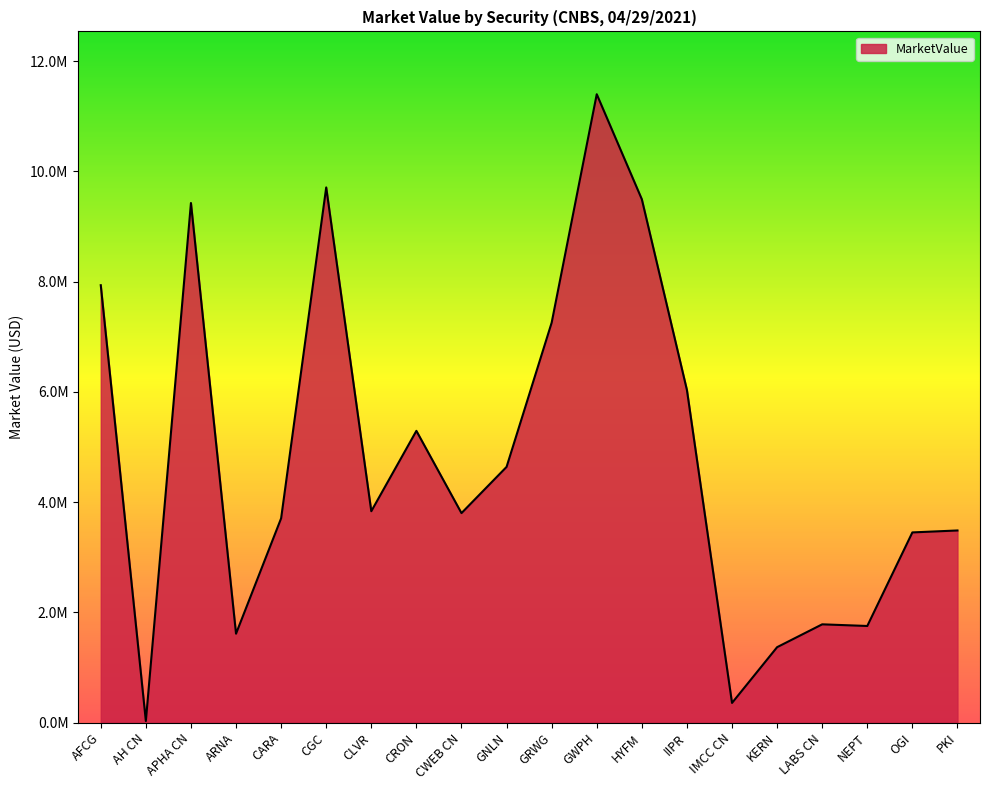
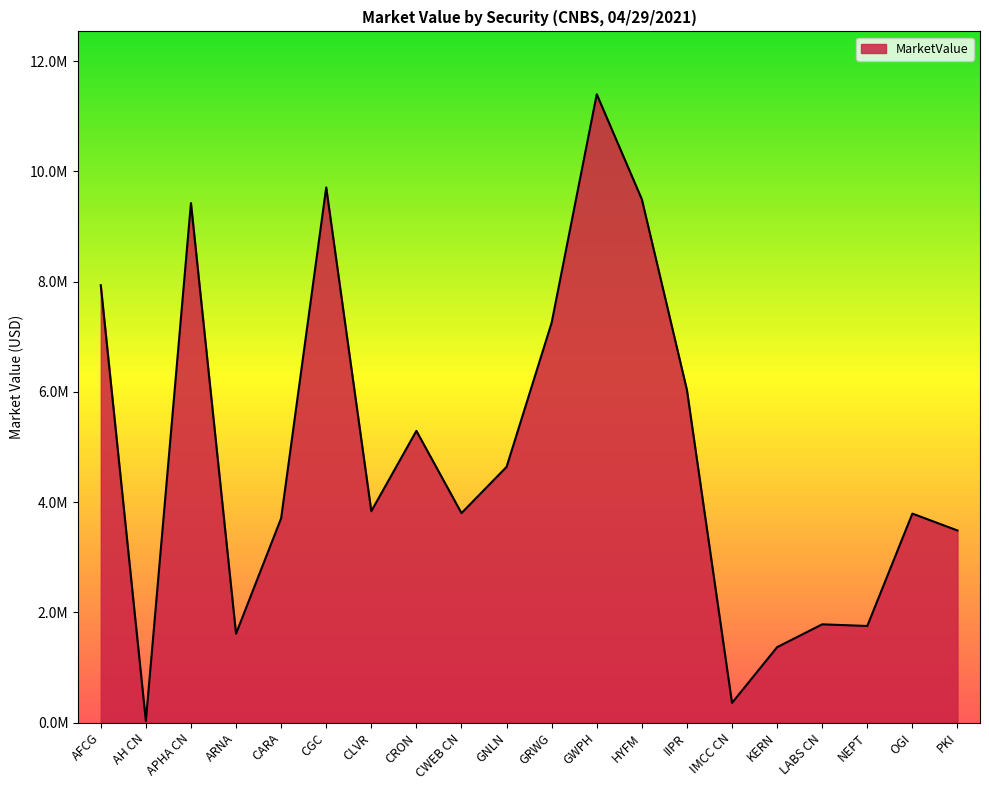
  {
    "AFCG": 7900000,
    "AH CN": 0,
    "APHA CN": 9400000,
    "ARNA": 1600000,
    "CARA": 3700000,
    "CGC": 9700000,
    "CLVR": 3800000,
    "CRON": 5300000,
    "CWEB CN": 3800000,
    "GNLN": 4600000,
    "GRWG": 7300000,
    "GWPH": 11400000,
    "HYFM": 9500000,
    "IIPR": 6000000,
    "IMCC CN": 400000,
    "KERN": 1400000,
    "LABS CN": 1800000,
    "NEPT": 1800000,
-   "OGI": 3500000,
+   "OGI": 3800000,
    "PKI": 3500000
  }
